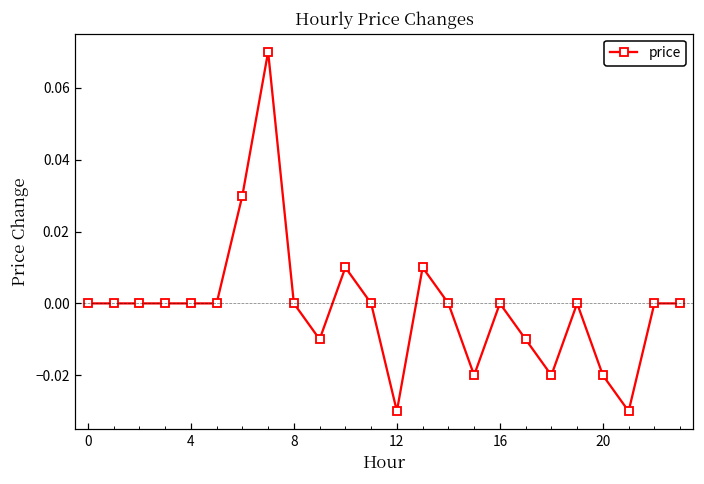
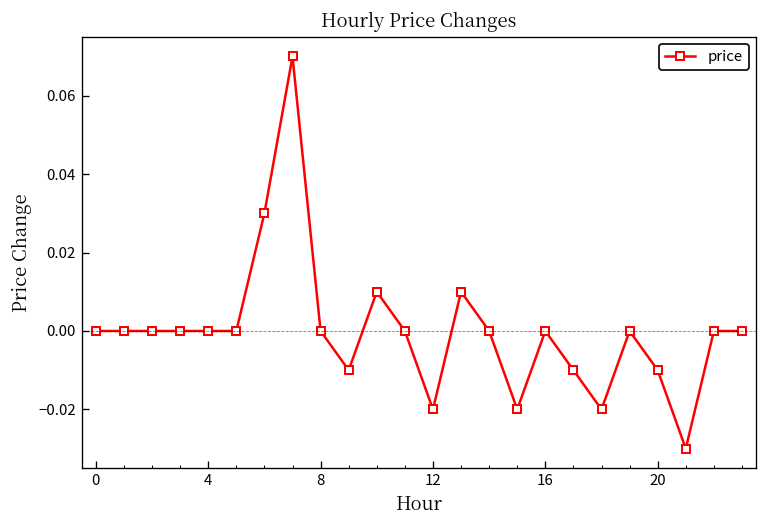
  {
    "0": 0.00,
    "4": 0.00,
    "8": 0.00,
-   "12": -0.03,
+   "12": -0.02,
    "16": 0.00,
-   "20": -0.02
+   "20": -0.01
  }
